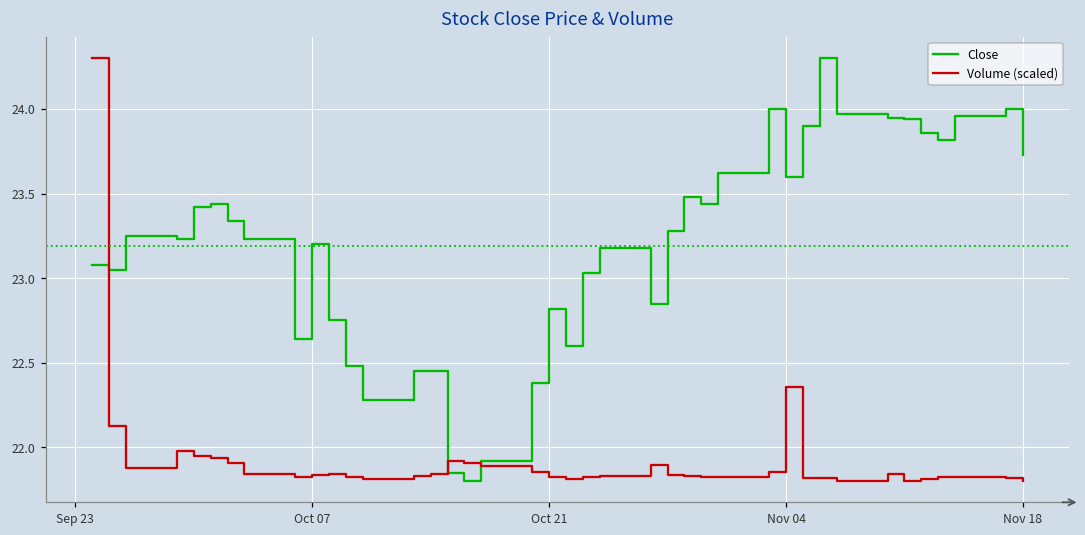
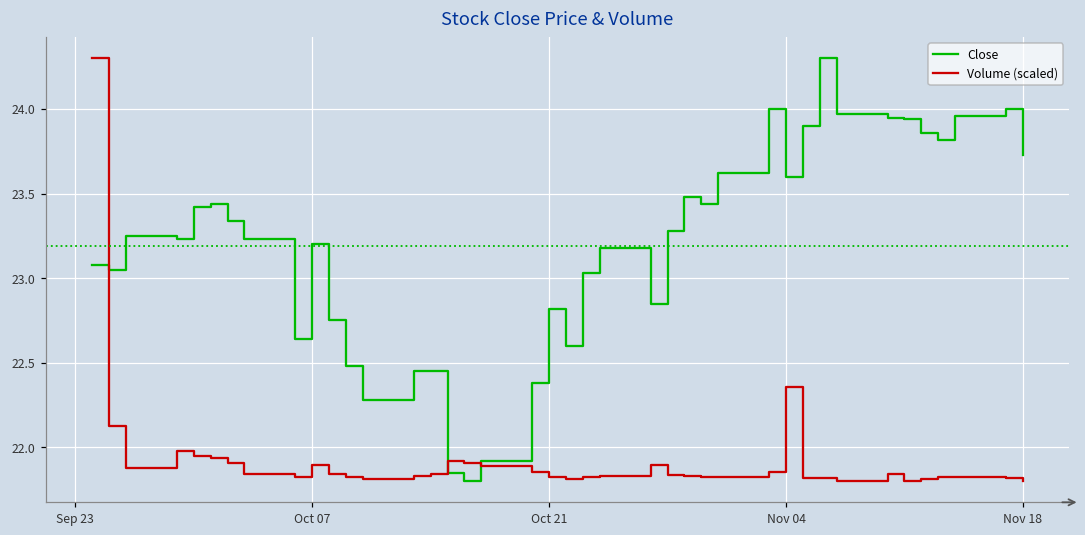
  {
    "Close": {
      "Oct 07": 23.20,
      "Oct 21": 22.82,
      "Nov 04": 23.60,
      "Nov 18": 23.73
    },
    "Volume (scaled)": {
-     "Oct 07": 21.84,
+     "Oct 07": 21.90,
      "Oct 21": 21.82,
      "Nov 04": 22.36,
      "Nov 18": 21.80
    }
  }
